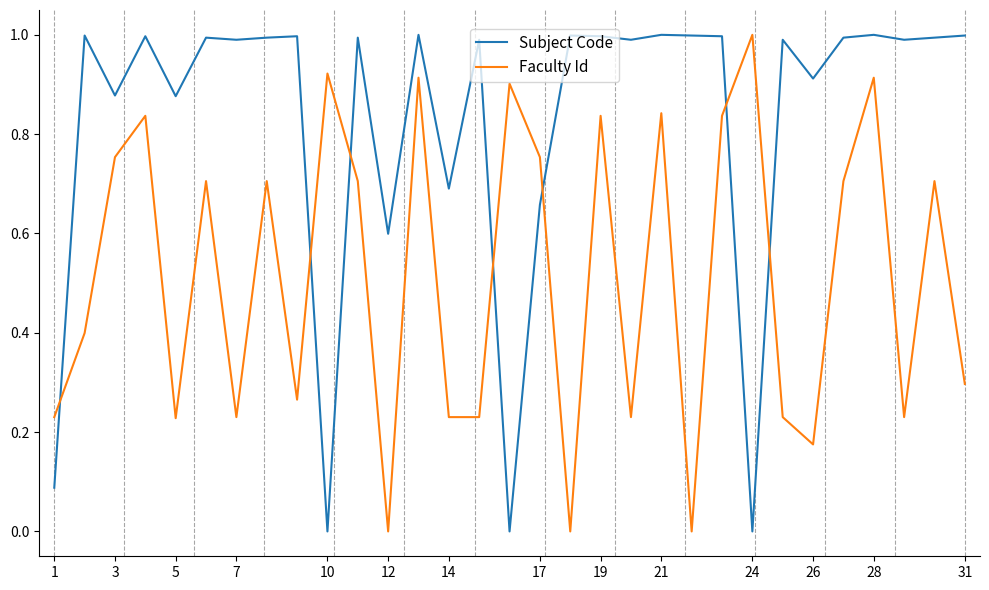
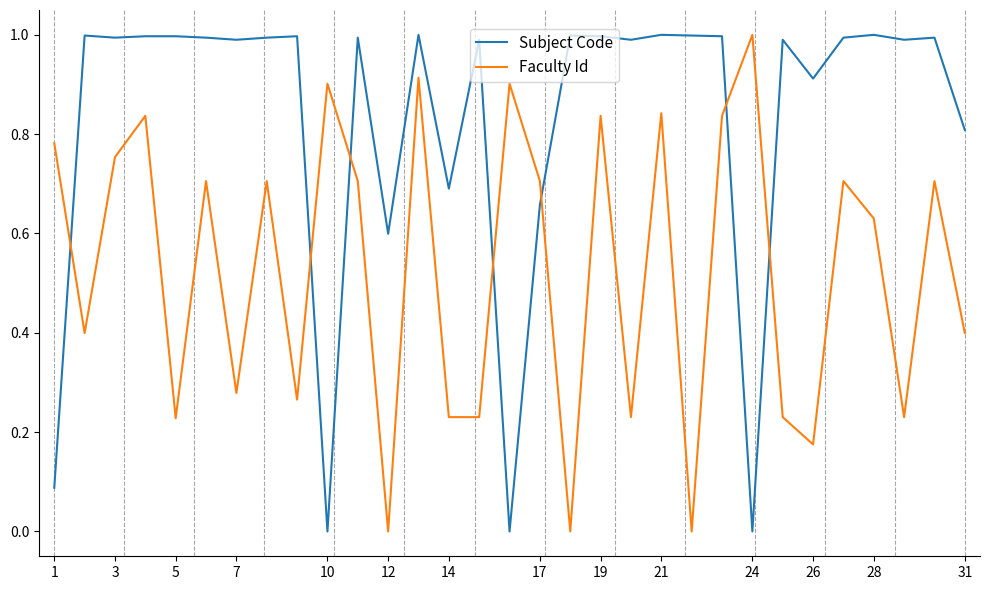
  {
    "Subject Code": {
      "1": 0.09,
-     "3": 0.88,
-     "5": 0.88,
+     "3": 0.99,
+     "5": 1.00,
      "7": 0.99,
      "10": 0.00,
      "12": 0.60,
      "14": 0.69,
      "17": 0.66,
      "21": 1.00,
      "24": 0.00,
      "26": 0.91,
      "28": 1.00,
-     "31": 1.00
+     "31": 0.81
    },
    "Faculty Id": {
-     "1": 0.23,
+     "1": 0.78,
      "3": 0.75,
      "5": 0.23,
-     "7": 0.23,
-     "10": 0.92,
+     "7": 0.28,
+     "10": 0.90,
      "12": 0.00,
      "14": 0.23,
-     "17": 0.75,
+     "17": 0.71,
      "19": 0.84,
      "21": 0.84,
      "24": 1.00,
      "26": 0.18,
-     "28": 0.91,
-     "31": 0.30
+     "28": 0.63,
+     "31": 0.40
    }
  }
